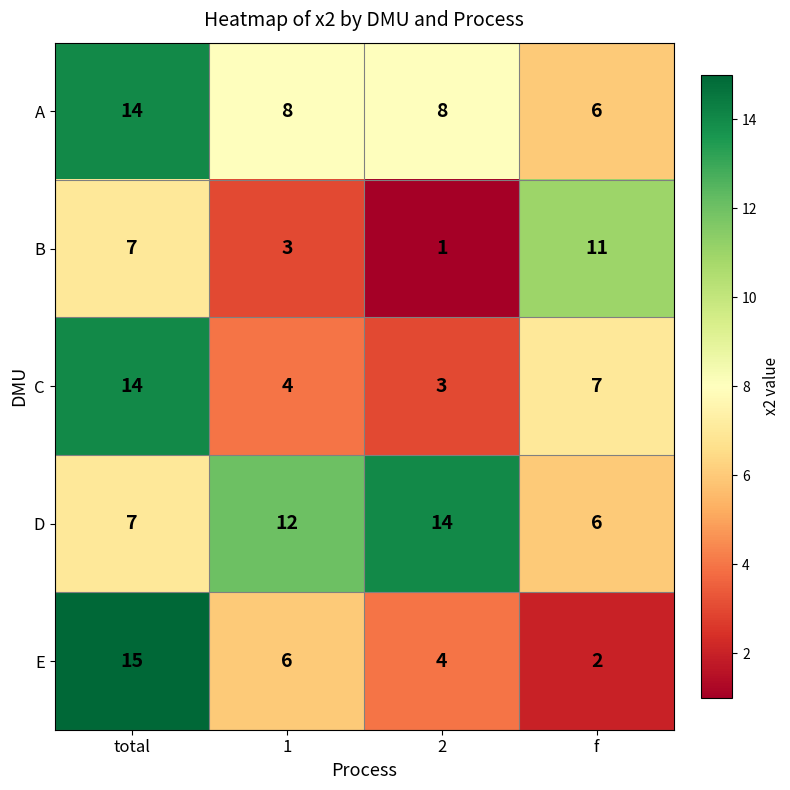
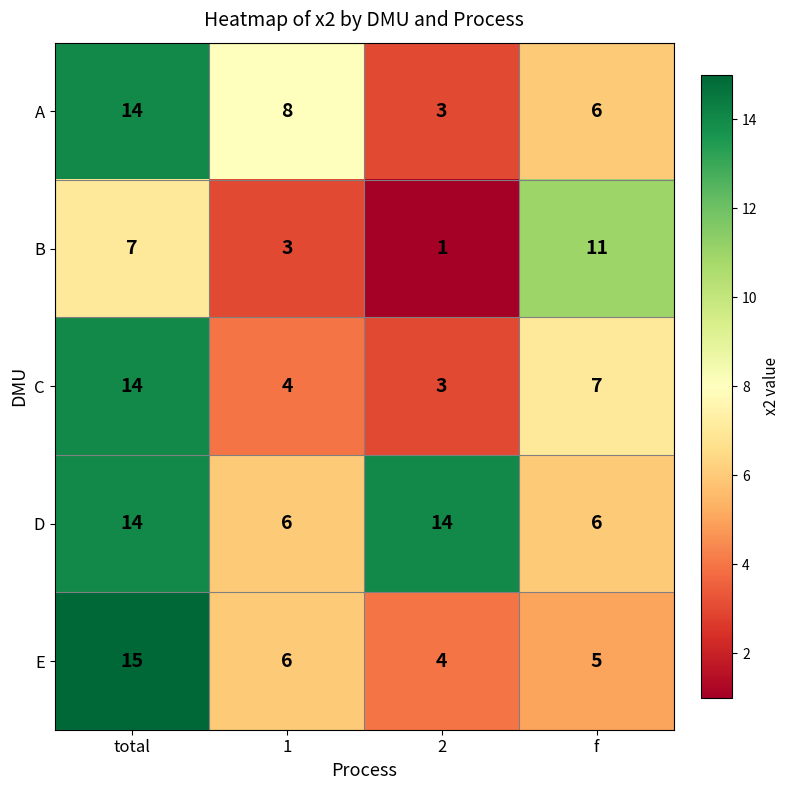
  {
    "A": {
      "total": 14,
      "1": 8,
-     "2": 8,
+     "2": 3,
      "f": 6
    },
    "B": {
      "total": 7,
      "1": 3,
      "2": 1,
      "f": 11
    },
    "C": {
      "total": 14,
      "1": 4,
      "2": 3,
      "f": 7
    },
    "D": {
-     "total": 7,
-     "1": 12,
+     "total": 14,
+     "1": 6,
      "2": 14,
      "f": 6
    },
    "E": {
      "total": 15,
      "1": 6,
      "2": 4,
-     "f": 2
+     "f": 5
    }
  }
